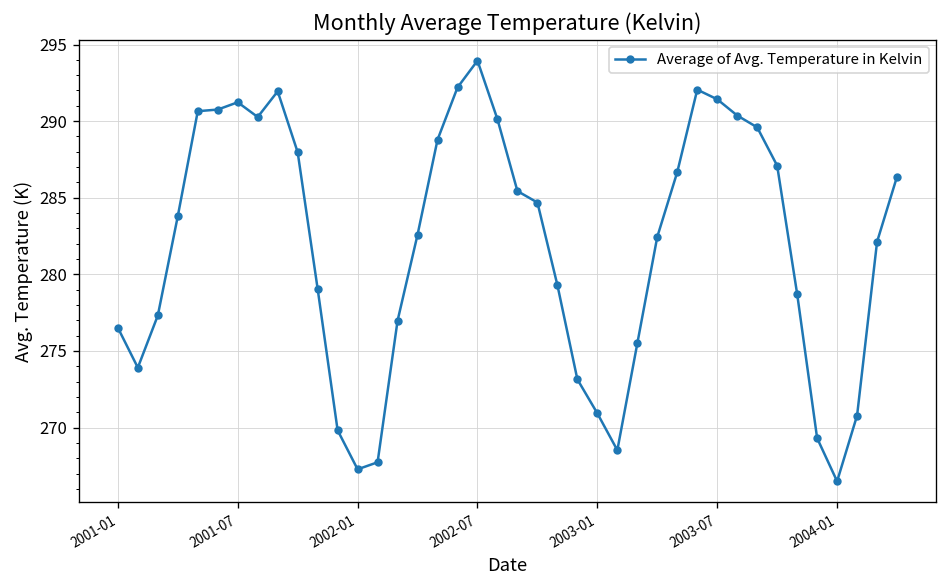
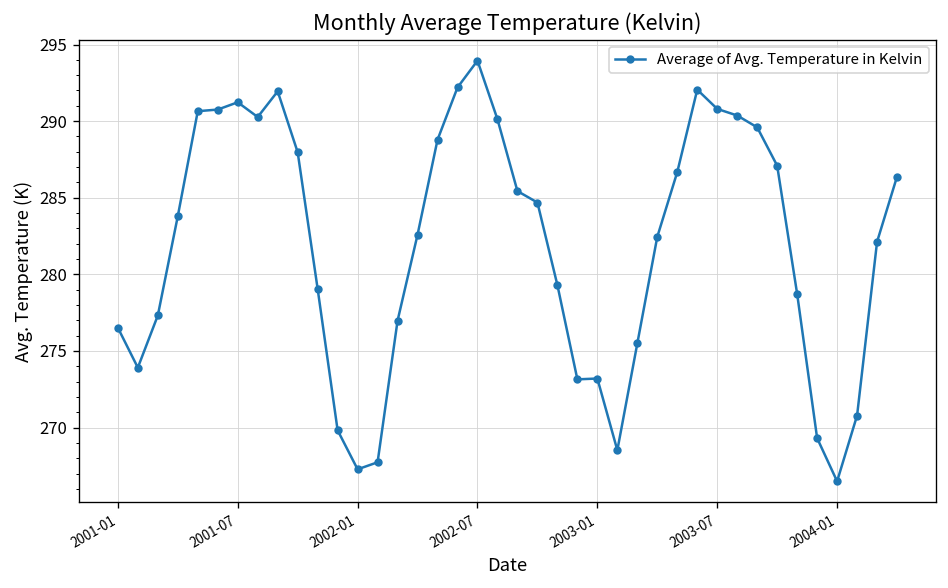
  {
    "2001-01": 276.5,
    "2001-07": 291.2,
    "2002-01": 267.3,
    "2002-07": 293.9,
-   "2003-01": 270.9,
-   "2003-07": 291.4,
+   "2003-01": 273.2,
+   "2003-07": 290.8,
    "2004-01": 266.5
  }
